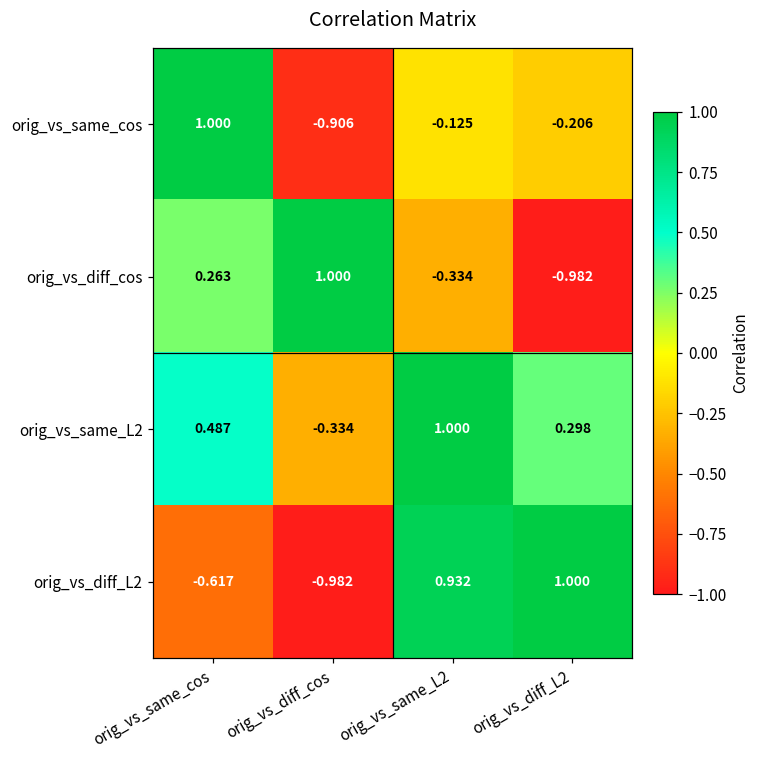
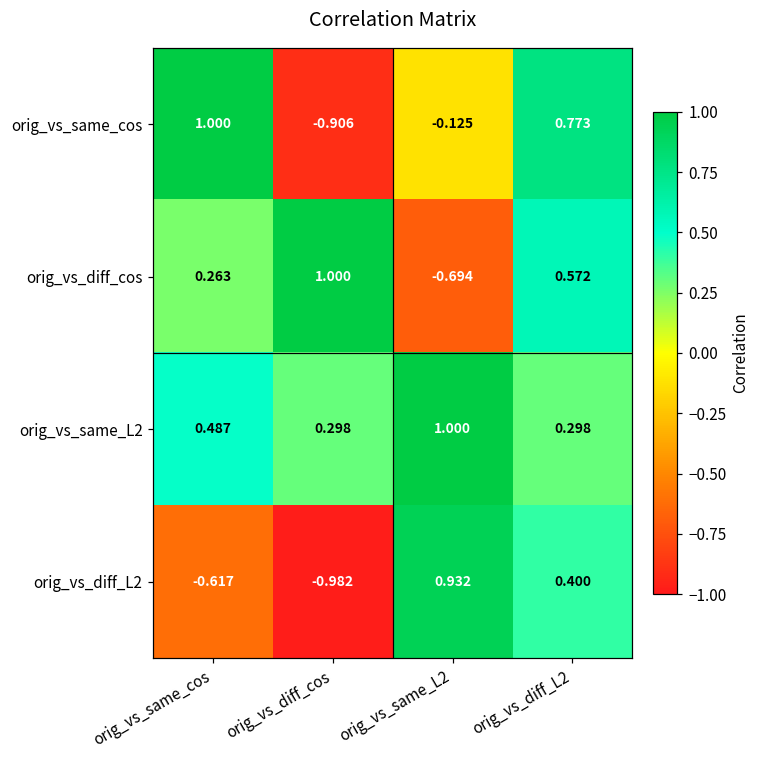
  {
    "orig_vs_same_cos": {
      "orig_vs_same_cos": 1.000,
      "orig_vs_diff_cos": -0.906,
      "orig_vs_same_L2": -0.125,
-     "orig_vs_diff_L2": -0.206
+     "orig_vs_diff_L2": 0.773
    },
    "orig_vs_diff_cos": {
      "orig_vs_same_cos": 0.263,
      "orig_vs_diff_cos": 1.000,
-     "orig_vs_same_L2": -0.334,
-     "orig_vs_diff_L2": -0.982
+     "orig_vs_same_L2": -0.694,
+     "orig_vs_diff_L2": 0.572
    },
    "orig_vs_same_L2": {
      "orig_vs_same_cos": 0.487,
-     "orig_vs_diff_cos": -0.334,
+     "orig_vs_diff_cos": 0.298,
      "orig_vs_same_L2": 1.000,
      "orig_vs_diff_L2": 0.298
    },
    "orig_vs_diff_L2": {
      "orig_vs_same_cos": -0.617,
      "orig_vs_diff_cos": -0.982,
      "orig_vs_same_L2": 0.932,
-     "orig_vs_diff_L2": 1.000
+     "orig_vs_diff_L2": 0.400
    }
  }
